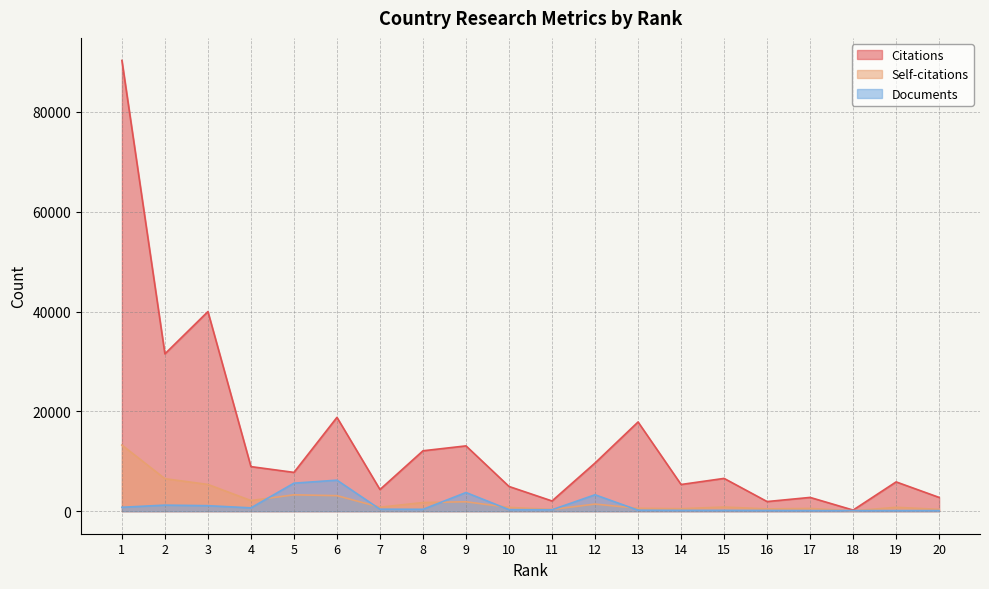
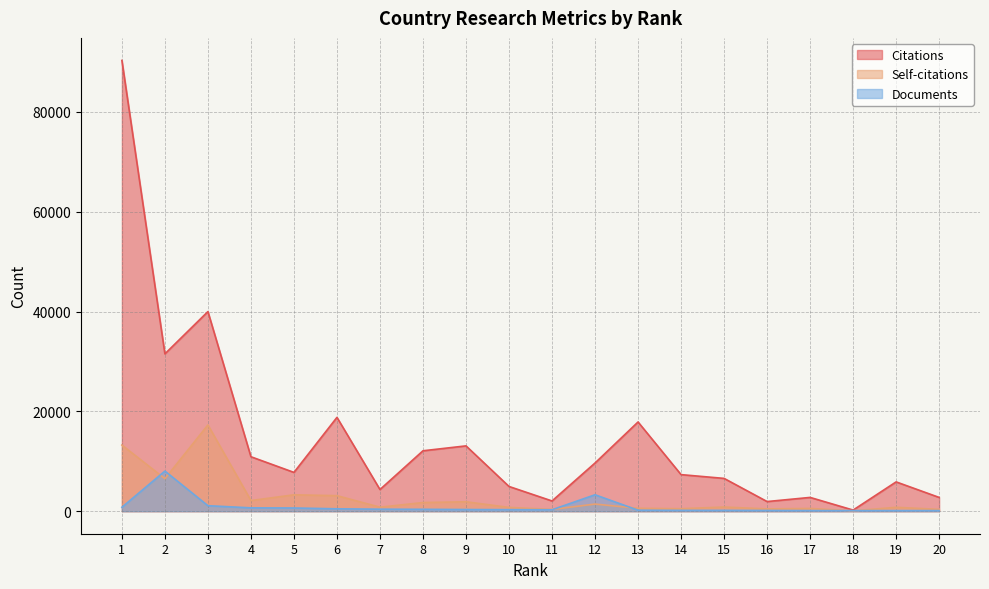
  {
    "Citations": {
      "1": 90000,
      "2": 32000,
      "3": 40000,
-     "4": 9000,
+     "4": 11000,
      "5": 8000,
      "6": 19000,
      "7": 4000,
      "8": 12000,
      "9": 13000,
      "10": 5000,
      "11": 2000,
      "12": 10000,
      "13": 18000,
-     "14": 5000,
+     "14": 7000,
      "15": 7000,
      "16": 2000,
      "17": 3000,
      "19": 6000,
      "20": 3000
    },
    "Self-citations": {
      "1": 13000,
      "2": 7000,
-     "3": 5000,
+     "3": 17000,
      "4": 2000,
      "5": 3000,
      "6": 3000,
      "8": 2000,
      "9": 2000,
      "12": 1000,
      "15": 1000,
      "19": 1000
    },
    "Documents": {
      "1": 1000,
-     "2": 1000,
+     "2": 8000,
      "3": 1000,
      "4": 1000,
-     "5": 6000,
-     "6": 6000,
+     "5": 1000,
+     "6": 0,
      "8": 0,
-     "9": 4000,
+     "9": 0,
      "12": 3000,
      "15": 0,
      "19": 0
    }
  }
